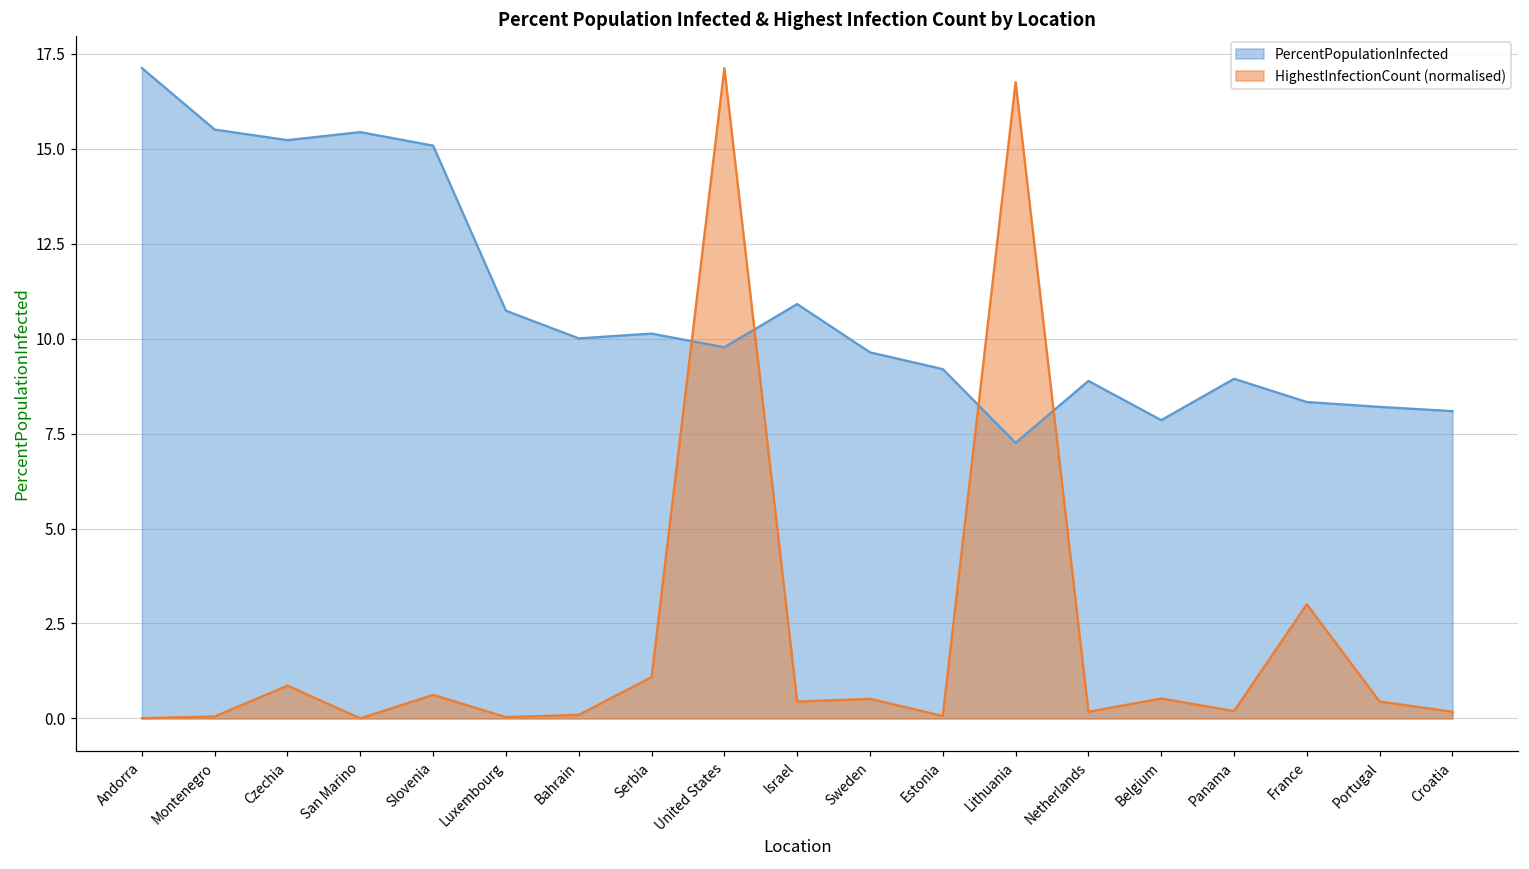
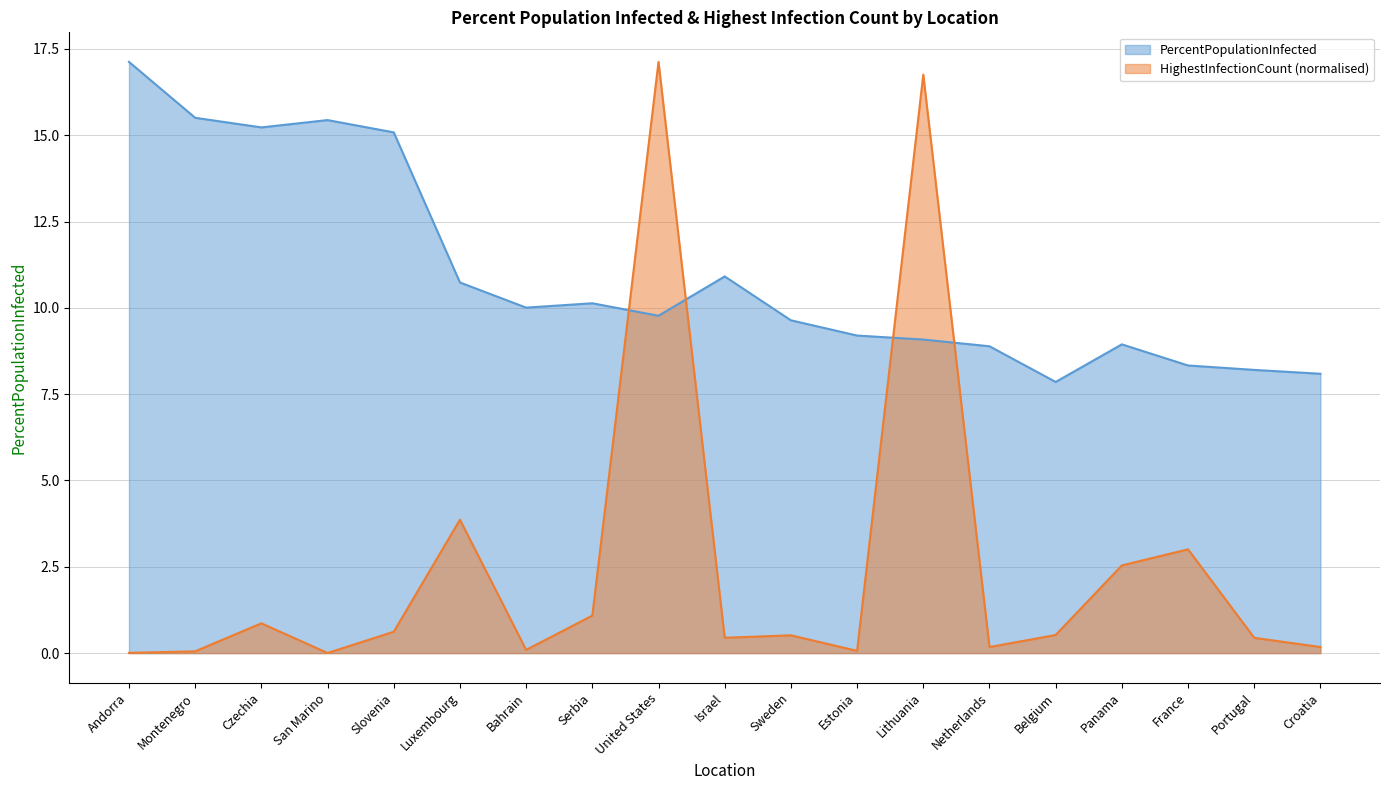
  {
    "PercentPopulationInfected": {
      "Andorra": 17.1,
      "Montenegro": 15.5,
      "Czechia": 15.2,
      "San Marino": 15.4,
      "Slovenia": 15.1,
      "Luxembourg": 10.7,
      "Bahrain": 10.0,
      "Serbia": 10.1,
      "United States": 9.8,
      "Israel": 10.9,
      "Sweden": 9.6,
      "Estonia": 9.2,
-     "Lithuania": 7.3,
+     "Lithuania": 9.1,
      "Netherlands": 8.9,
      "Belgium": 7.9,
      "Panama": 8.9,
      "France": 8.3,
      "Portugal": 8.2,
      "Croatia": 8.1
    },
    "HighestInfectionCount (normalised)": {
      "Andorra": 0.0,
      "Montenegro": 0.1,
      "Czechia": 0.9,
      "San Marino": 0.0,
      "Slovenia": 0.6,
-     "Luxembourg": 0.0,
+     "Luxembourg": 3.9,
      "Bahrain": 0.1,
      "Serbia": 1.1,
      "United States": 17.1,
      "Israel": 0.4,
      "Sweden": 0.5,
      "Estonia": 0.1,
      "Lithuania": 16.8,
      "Netherlands": 0.2,
      "Belgium": 0.5,
-     "Panama": 0.2,
+     "Panama": 2.5,
      "France": 3.0,
      "Portugal": 0.4,
      "Croatia": 0.2
    }
  }
